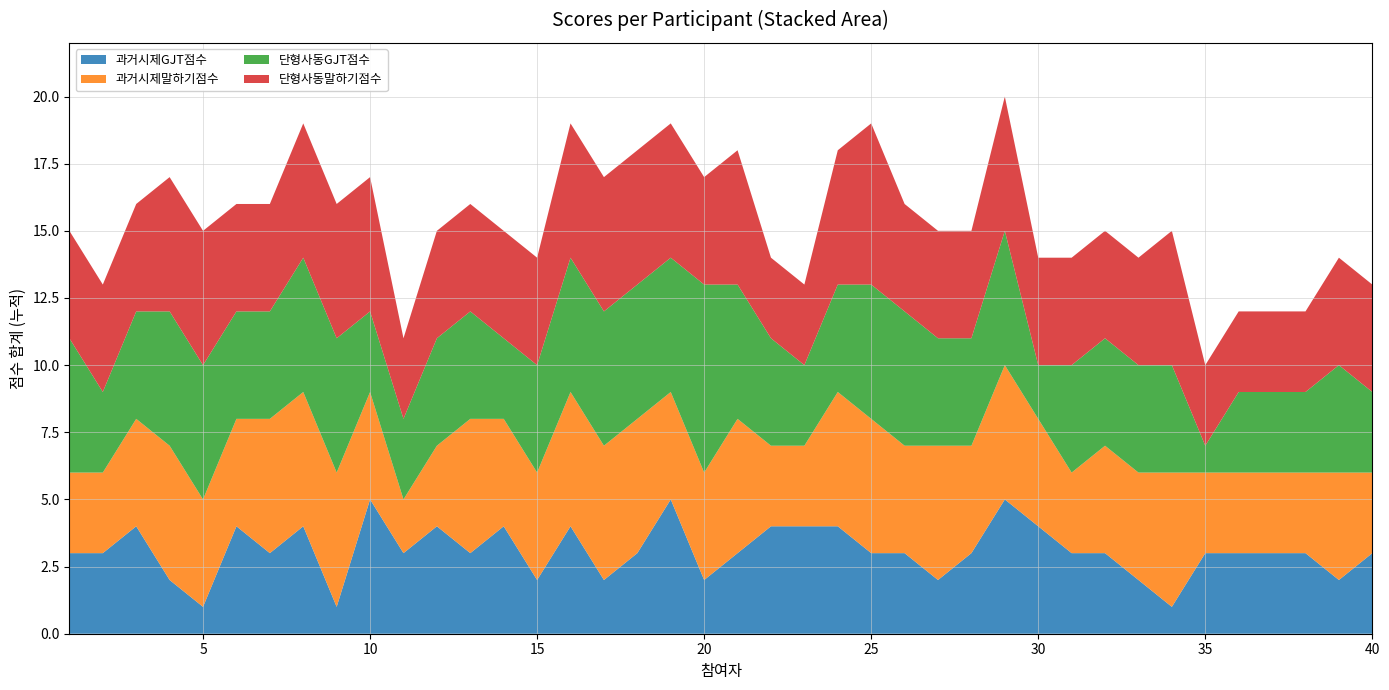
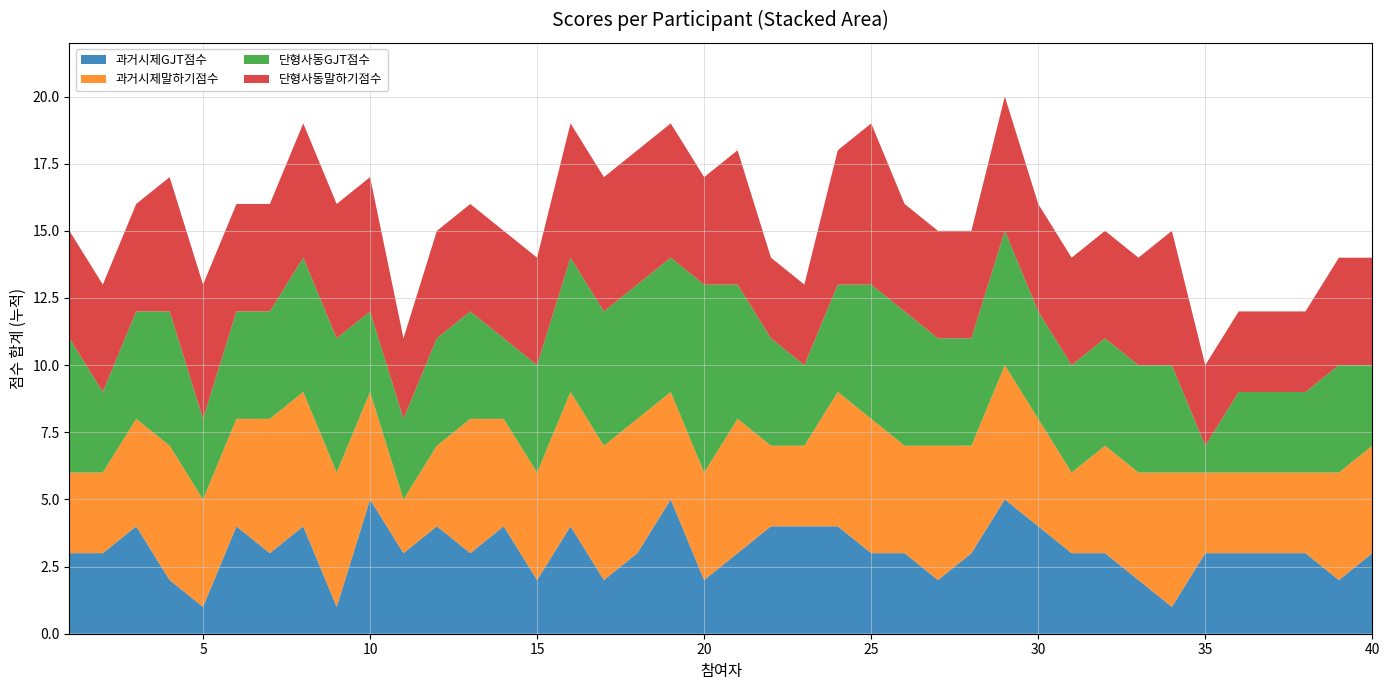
  {
    "과거시제GJT점수": {
      "5": 1,
      "10": 5,
      "15": 2,
      "20": 2,
      "25": 3,
      "30": 4,
      "35": 3,
      "40": 3
    },
    "과거시제말하기점수": {
-     "40": 3
+     "40": 4
    },
    "단형사동GJT점수": {
-     "5": 5,
-     "30": 2
+     "5": 3,
+     "30": 4
    }
  }
